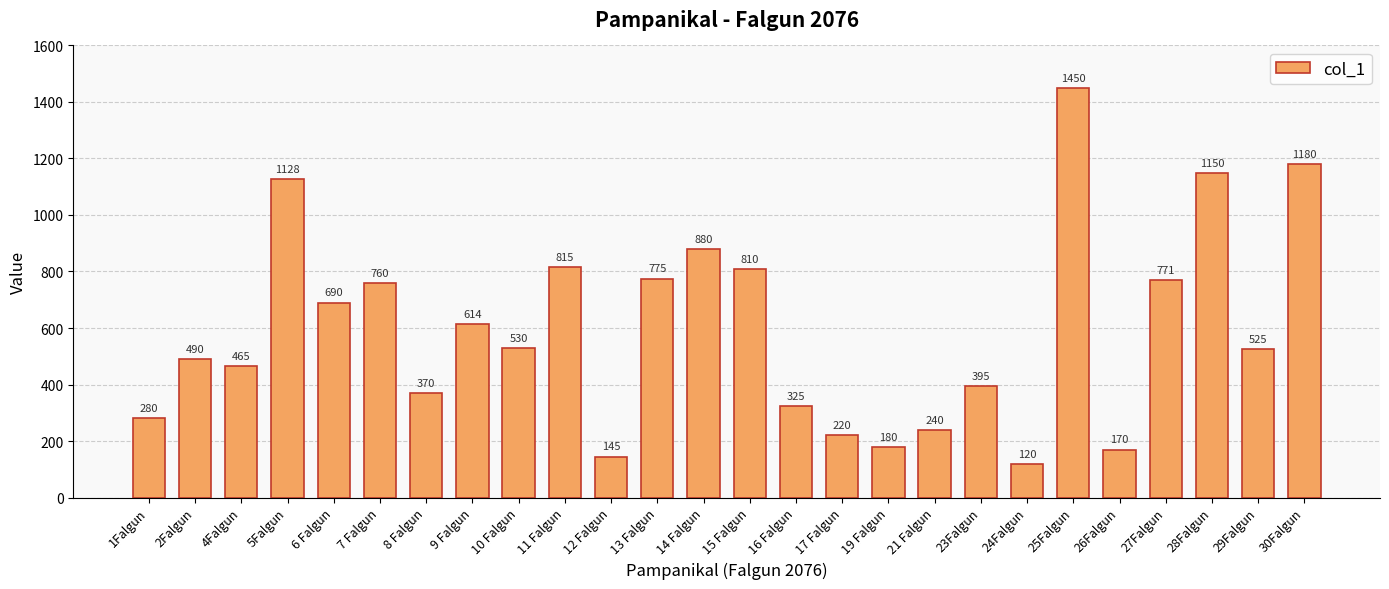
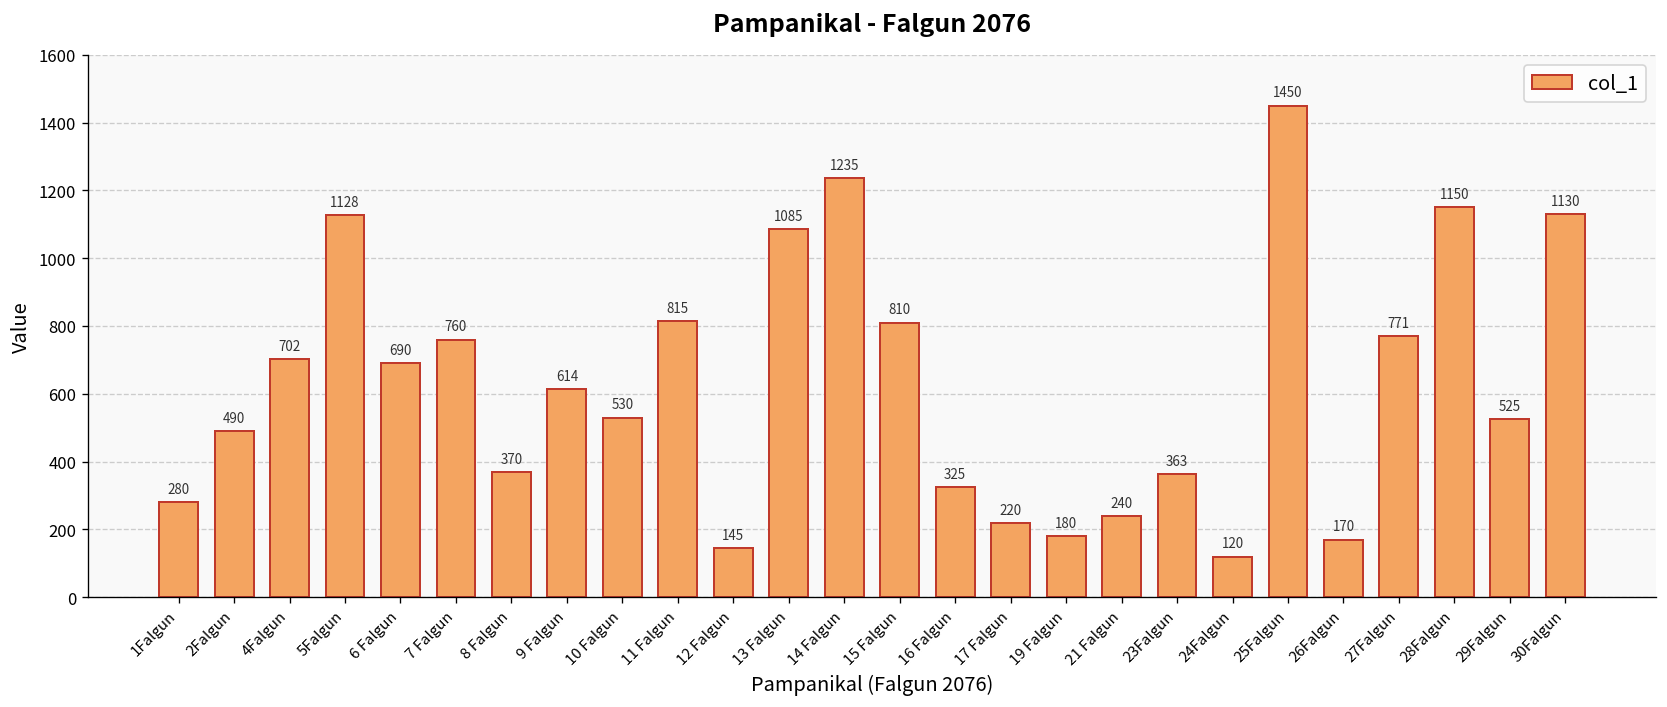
  {
    "1Falgun": 280,
    "2Falgun": 490,
-   "4Falgun": 465,
+   "4Falgun": 702,
    "5Falgun": 1128,
    "6 Falgun": 690,
    "7 Falgun": 760,
    "8 Falgun": 370,
    "9 Falgun": 614,
    "10 Falgun": 530,
    "11 Falgun": 815,
    "12 Falgun": 145,
-   "13 Falgun": 775,
-   "14 Falgun": 880,
+   "13 Falgun": 1085,
+   "14 Falgun": 1235,
    "15 Falgun": 810,
    "16 Falgun": 325,
    "17 Falgun": 220,
    "19 Falgun": 180,
    "21 Falgun": 240,
-   "23Falgun": 395,
+   "23Falgun": 363,
    "24Falgun": 120,
    "25Falgun": 1450,
    "26Falgun": 170,
    "27Falgun": 771,
    "28Falgun": 1150,
    "29Falgun": 525,
-   "30Falgun": 1180
+   "30Falgun": 1130
  }
